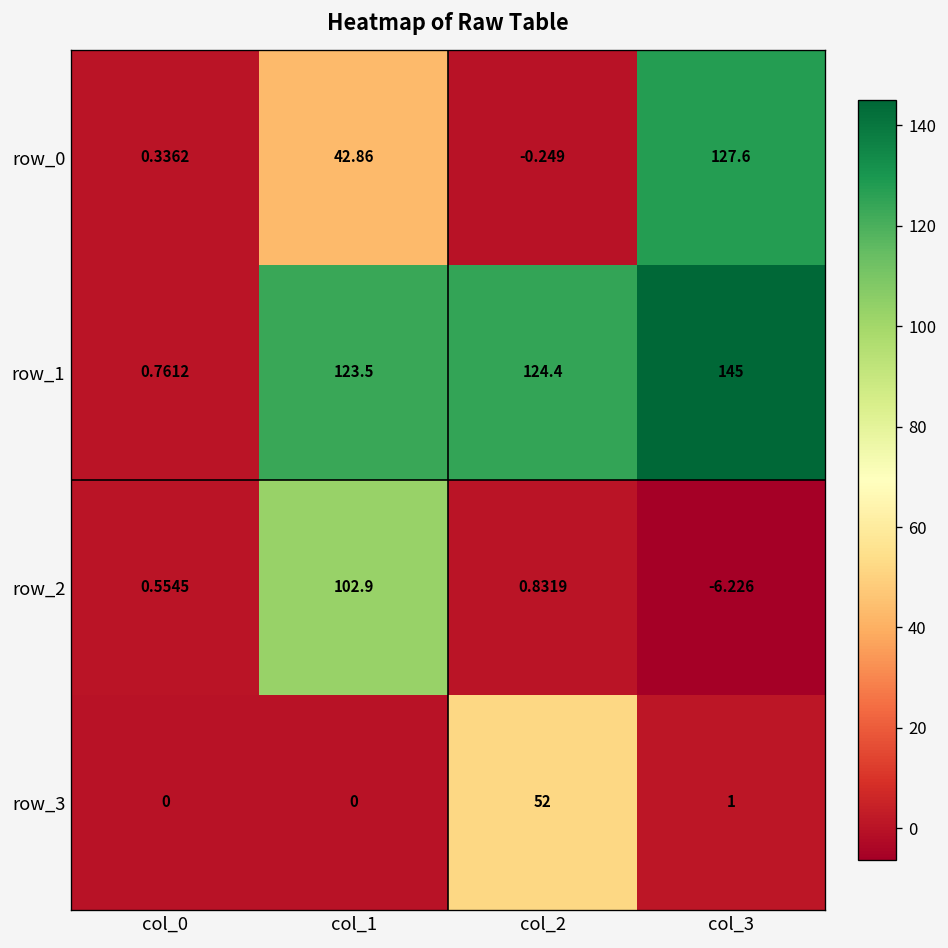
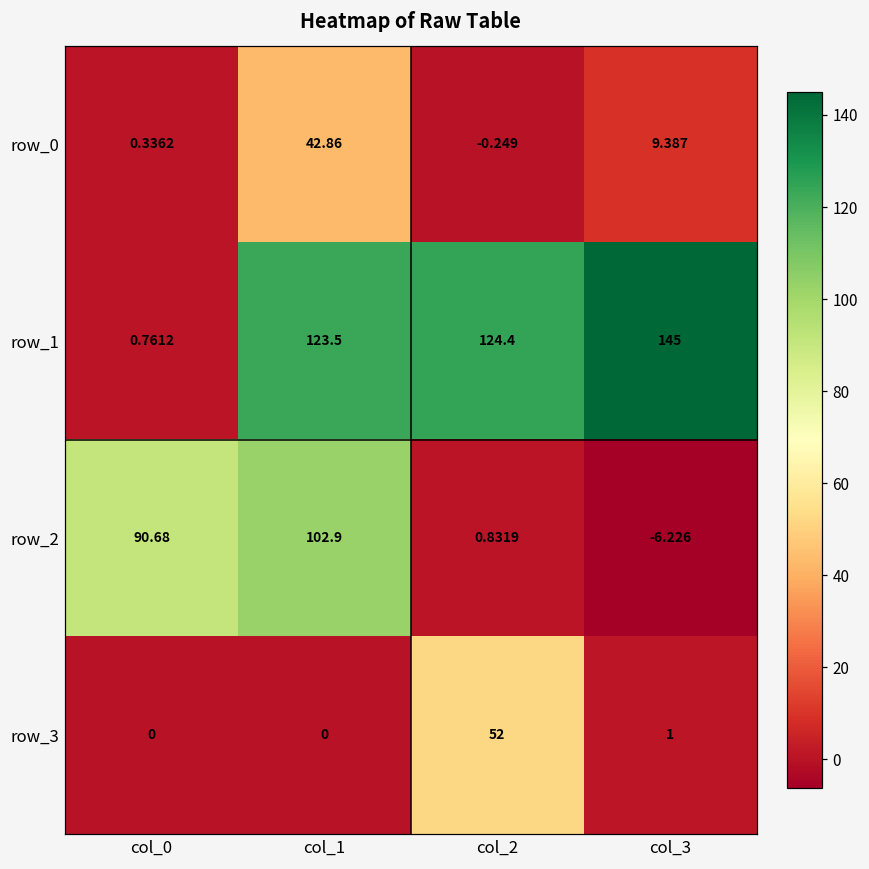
  {
    "row_0": {
      "col_0": 0.3362,
      "col_1": 42.86,
      "col_2": -0.249,
-     "col_3": 127.6
+     "col_3": 9.387
    },
    "row_1": {
      "col_0": 0.7612,
      "col_1": 123.5,
      "col_2": 124.4,
      "col_3": 145
    },
    "row_2": {
-     "col_0": 0.5545,
+     "col_0": 90.68,
      "col_1": 102.9,
      "col_2": 0.8319,
      "col_3": -6.226
    },
    "row_3": {
      "col_0": 0,
      "col_1": 0,
      "col_2": 52,
      "col_3": 1
    }
  }
